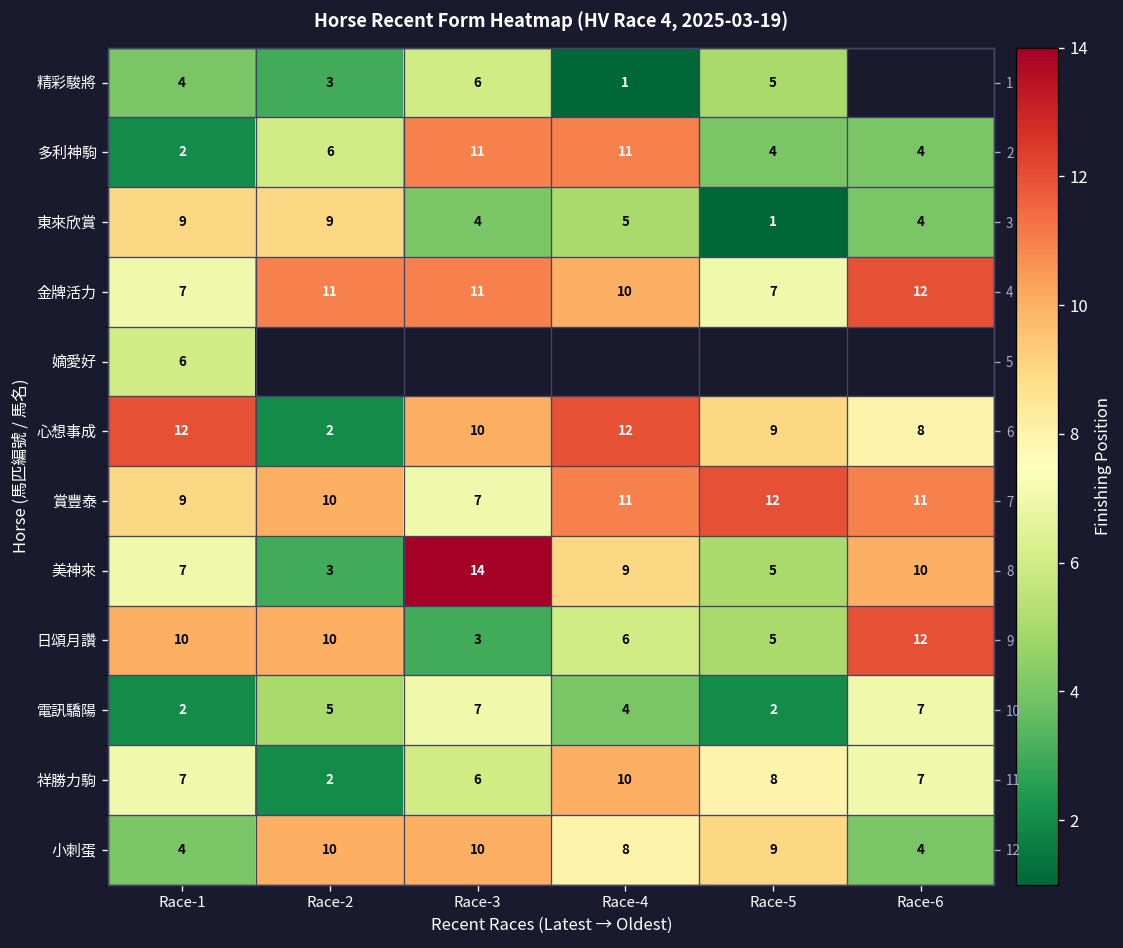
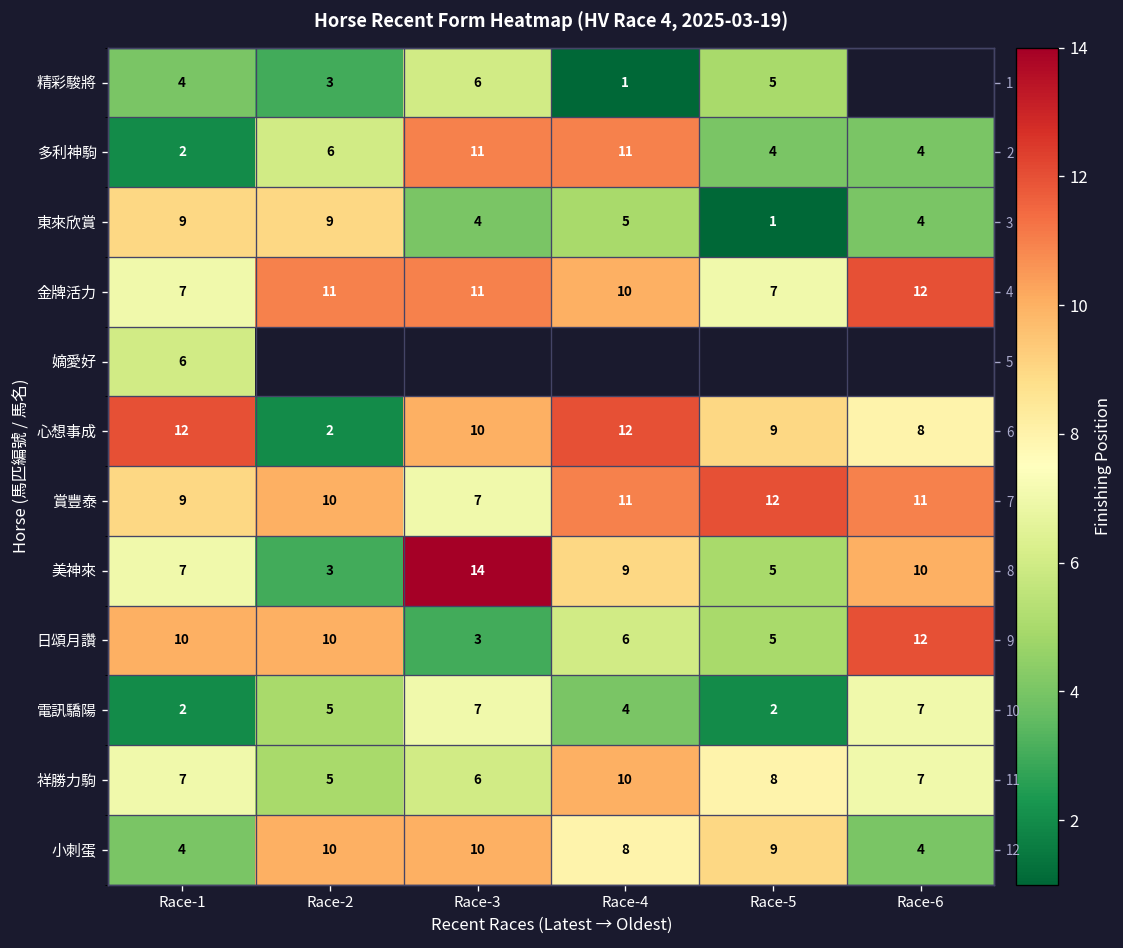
  {
    "精彩駿將": {
      "Race-1": 4,
      "Race-2": 3,
      "Race-3": 6,
      "Race-4": 1,
      "Race-5": 5
    },
    "多利神駒": {
      "Race-1": 2,
      "Race-2": 6,
      "Race-3": 11,
      "Race-4": 11,
      "Race-5": 4,
      "Race-6": 4
    },
    "東來欣賞": {
      "Race-1": 9,
      "Race-2": 9,
      "Race-3": 4,
      "Race-4": 5,
      "Race-5": 1,
      "Race-6": 4
    },
    "金牌活力": {
      "Race-1": 7,
      "Race-2": 11,
      "Race-3": 11,
      "Race-4": 10,
      "Race-5": 7,
      "Race-6": 12
    },
    "嫡愛好": {
      "Race-1": 6
    },
    "心想事成": {
      "Race-1": 12,
      "Race-2": 2,
      "Race-3": 10,
      "Race-4": 12,
      "Race-5": 9,
      "Race-6": 8
    },
    "賞豐泰": {
      "Race-1": 9,
      "Race-2": 10,
      "Race-3": 7,
      "Race-4": 11,
      "Race-5": 12,
      "Race-6": 11
    },
    "美神來": {
      "Race-1": 7,
      "Race-2": 3,
      "Race-3": 14,
      "Race-4": 9,
      "Race-5": 5,
      "Race-6": 10
    },
    "日頌月讚": {
      "Race-1": 10,
      "Race-2": 10,
      "Race-3": 3,
      "Race-4": 6,
      "Race-5": 5,
      "Race-6": 12
    },
    "電訊驕陽": {
      "Race-1": 2,
      "Race-2": 5,
      "Race-3": 7,
      "Race-4": 4,
      "Race-5": 2,
      "Race-6": 7
    },
    "祥勝力駒": {
      "Race-1": 7,
-     "Race-2": 2,
+     "Race-2": 5,
      "Race-3": 6,
      "Race-4": 10,
      "Race-5": 8,
      "Race-6": 7
    },
    "小刺蛋": {
      "Race-1": 4,
      "Race-2": 10,
      "Race-3": 10,
      "Race-4": 8,
      "Race-5": 9,
      "Race-6": 4
    }
  }
